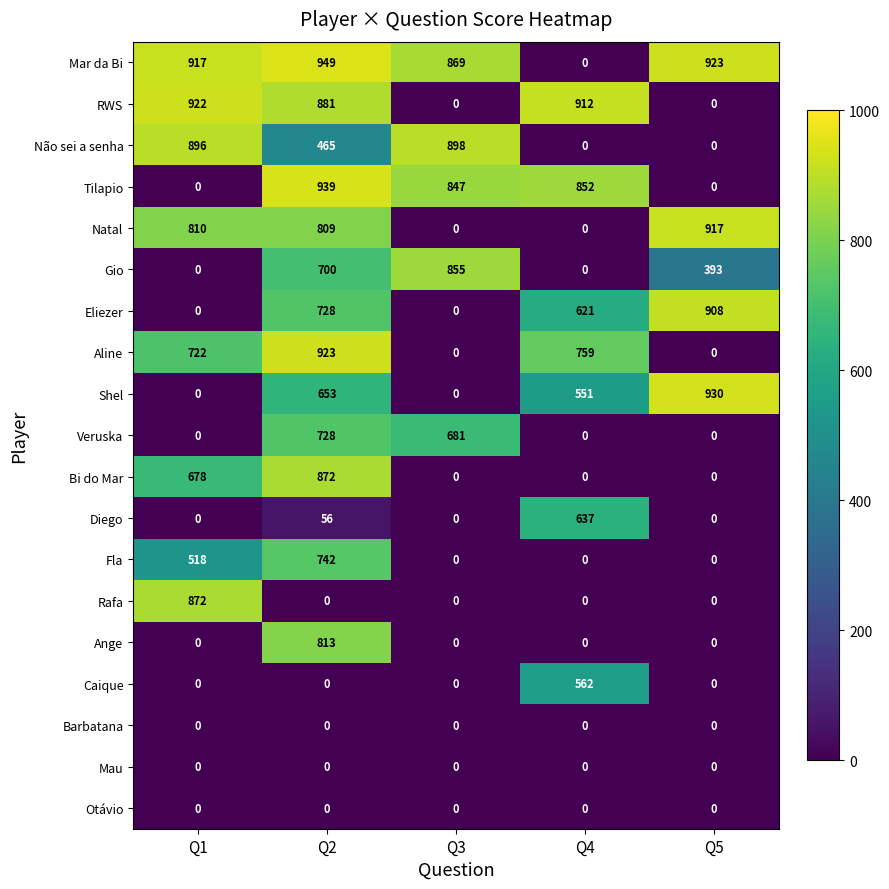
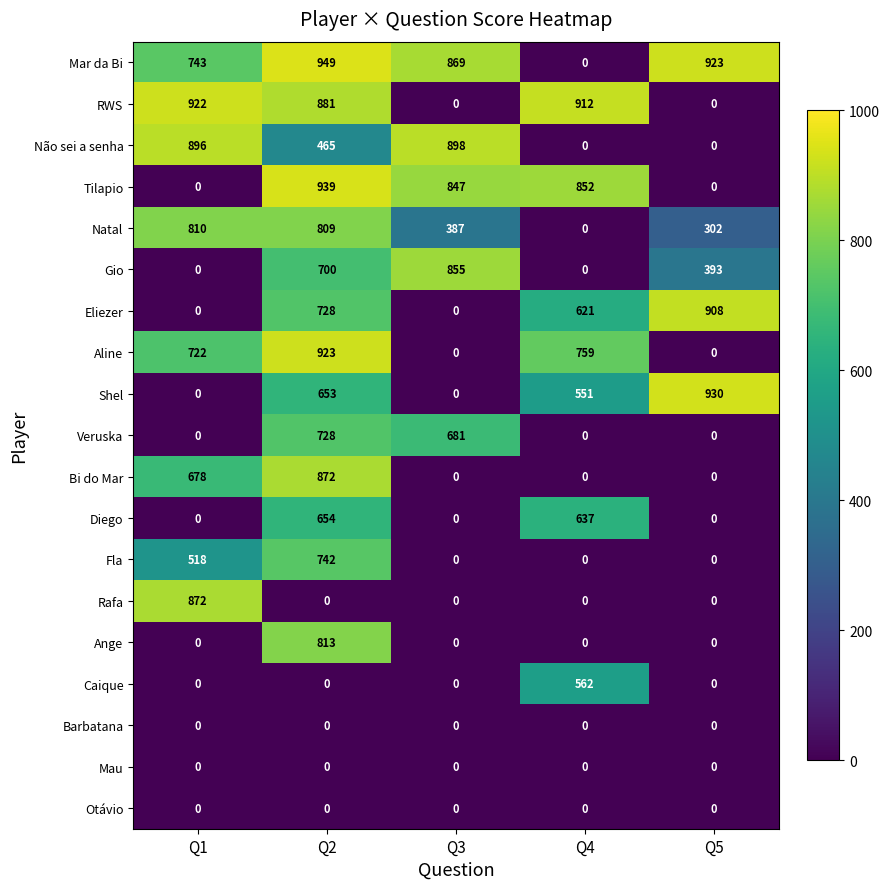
  {
    "Mar da Bi": {
-     "Q1": 917,
+     "Q1": 743,
      "Q2": 949,
      "Q3": 869,
      "Q4": 0,
      "Q5": 923
    },
    "RWS": {
      "Q1": 922,
      "Q2": 881,
      "Q3": 0,
      "Q4": 912,
      "Q5": 0
    },
    "Não sei a senha": {
      "Q1": 896,
      "Q2": 465,
      "Q3": 898,
      "Q4": 0,
      "Q5": 0
    },
    "Tilapio": {
      "Q1": 0,
      "Q2": 939,
      "Q3": 847,
      "Q4": 852,
      "Q5": 0
    },
    "Natal": {
      "Q1": 810,
      "Q2": 809,
-     "Q3": 0,
+     "Q3": 387,
      "Q4": 0,
-     "Q5": 917
+     "Q5": 302
    },
    "Gio": {
      "Q1": 0,
      "Q2": 700,
      "Q3": 855,
      "Q4": 0,
      "Q5": 393
    },
    "Eliezer": {
      "Q1": 0,
      "Q2": 728,
      "Q3": 0,
      "Q4": 621,
      "Q5": 908
    },
    "Aline": {
      "Q1": 722,
      "Q2": 923,
      "Q3": 0,
      "Q4": 759,
      "Q5": 0
    },
    "Shel": {
      "Q1": 0,
      "Q2": 653,
      "Q3": 0,
      "Q4": 551,
      "Q5": 930
    },
    "Veruska": {
      "Q1": 0,
      "Q2": 728,
      "Q3": 681,
      "Q4": 0,
      "Q5": 0
    },
    "Bi do Mar": {
      "Q1": 678,
      "Q2": 872,
      "Q3": 0,
      "Q4": 0,
      "Q5": 0
    },
    "Diego": {
      "Q1": 0,
-     "Q2": 56,
+     "Q2": 654,
      "Q3": 0,
      "Q4": 637,
      "Q5": 0
    },
    "Fla": {
      "Q1": 518,
      "Q2": 742,
      "Q3": 0,
      "Q4": 0,
      "Q5": 0
    },
    "Rafa": {
      "Q1": 872,
      "Q2": 0,
      "Q3": 0,
      "Q4": 0,
      "Q5": 0
    },
    "Ange": {
      "Q1": 0,
      "Q2": 813,
      "Q3": 0,
      "Q4": 0,
      "Q5": 0
    },
    "Caique": {
      "Q1": 0,
      "Q2": 0,
      "Q3": 0,
      "Q4": 562,
      "Q5": 0
    },
    "Barbatana": {
      "Q1": 0,
      "Q2": 0,
      "Q3": 0,
      "Q4": 0,
      "Q5": 0
    },
    "Mau": {
      "Q1": 0,
      "Q2": 0,
      "Q3": 0,
      "Q4": 0,
      "Q5": 0
    },
    "Otávio": {
      "Q1": 0,
      "Q2": 0,
      "Q3": 0,
      "Q4": 0,
      "Q5": 0
    }
  }
